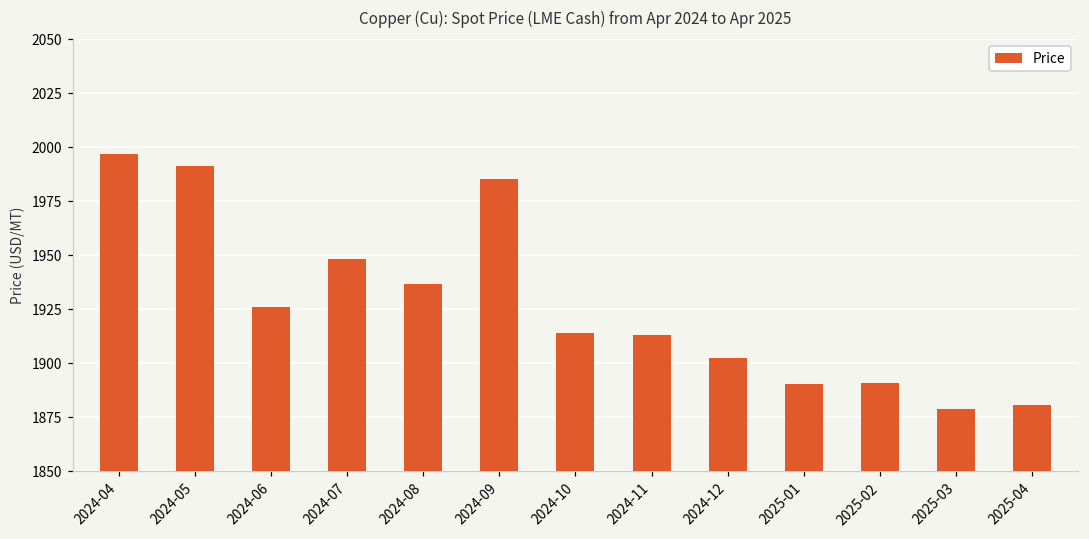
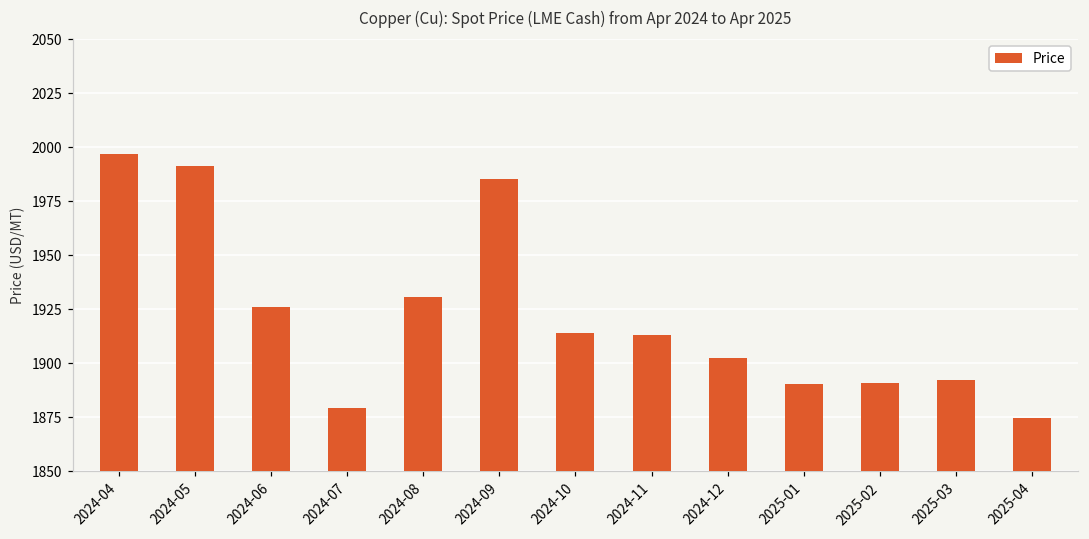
  {
    "2024-04": 1997,
    "2024-05": 1991,
    "2024-06": 1926,
-   "2024-07": 1948,
-   "2024-08": 1937,
+   "2024-07": 1879,
+   "2024-08": 1931,
    "2024-09": 1985,
    "2024-10": 1914,
    "2024-11": 1913,
    "2024-12": 1902,
    "2025-01": 1890,
    "2025-02": 1891,
-   "2025-03": 1879,
-   "2025-04": 1880
+   "2025-03": 1892,
+   "2025-04": 1875
  }
